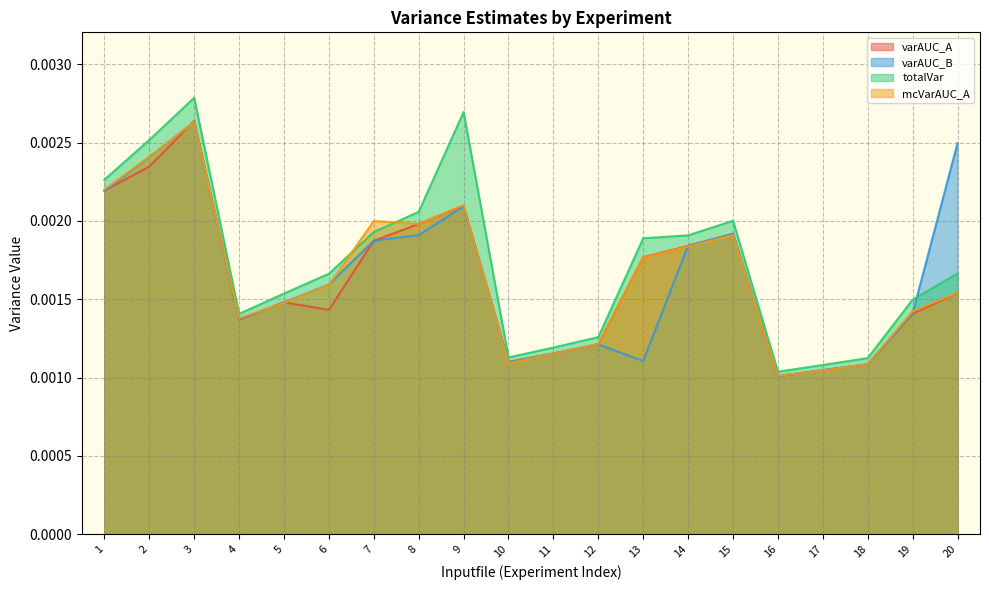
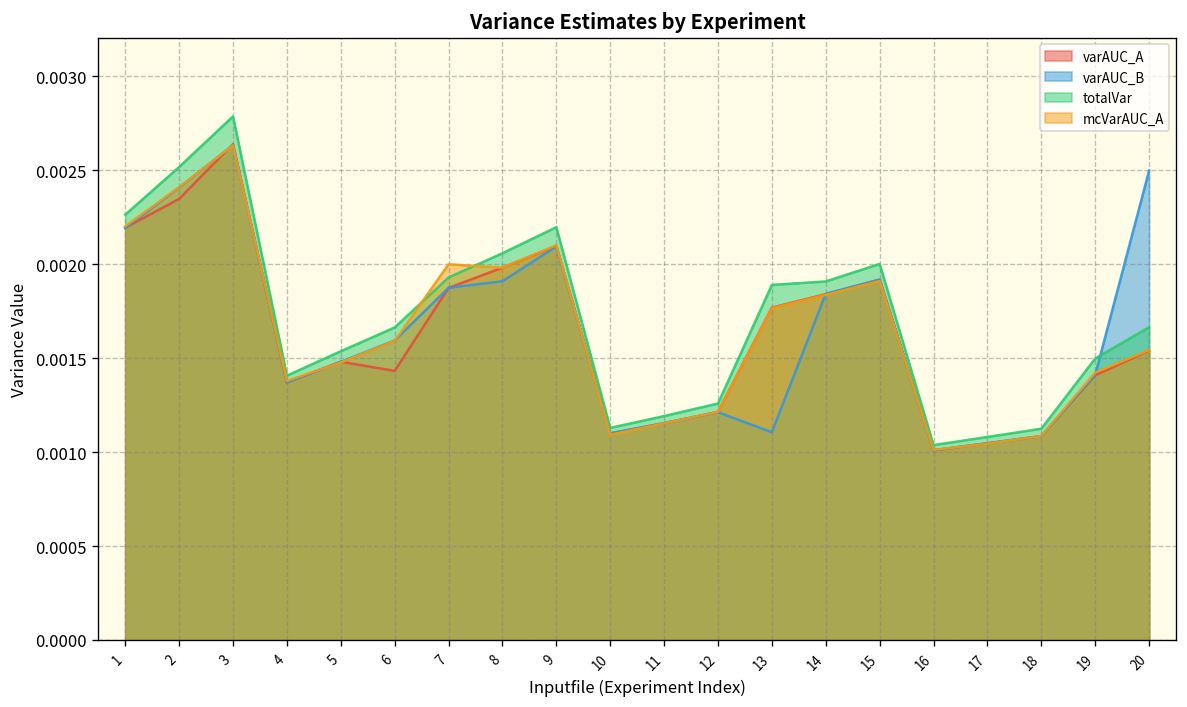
  {
    "varAUC_A": {
      "2": 0.00235,
      "6": 0.00143
    },
    "varAUC_B": {
      "8": 0.00191,
      "13": 0.00111,
      "20": 0.00250
    },
    "totalVar": {
      "1": 0.00226,
      "2": 0.00252,
      "3": 0.00279,
      "4": 0.00141,
      "5": 0.00154,
      "6": 0.00166,
      "7": 0.00193,
      "8": 0.00206,
-     "9": 0.00270,
+     "9": 0.00220,
      "10": 0.00113,
      "11": 0.00119,
      "12": 0.00126,
      "13": 0.00189,
      "14": 0.00191,
      "15": 0.00200,
      "16": 0.00104,
      "17": 0.00108,
      "18": 0.00112,
      "19": 0.00150,
      "20": 0.00166
    },
    "mcVarAUC_A": {
      "7": 0.00200
    }
  }
